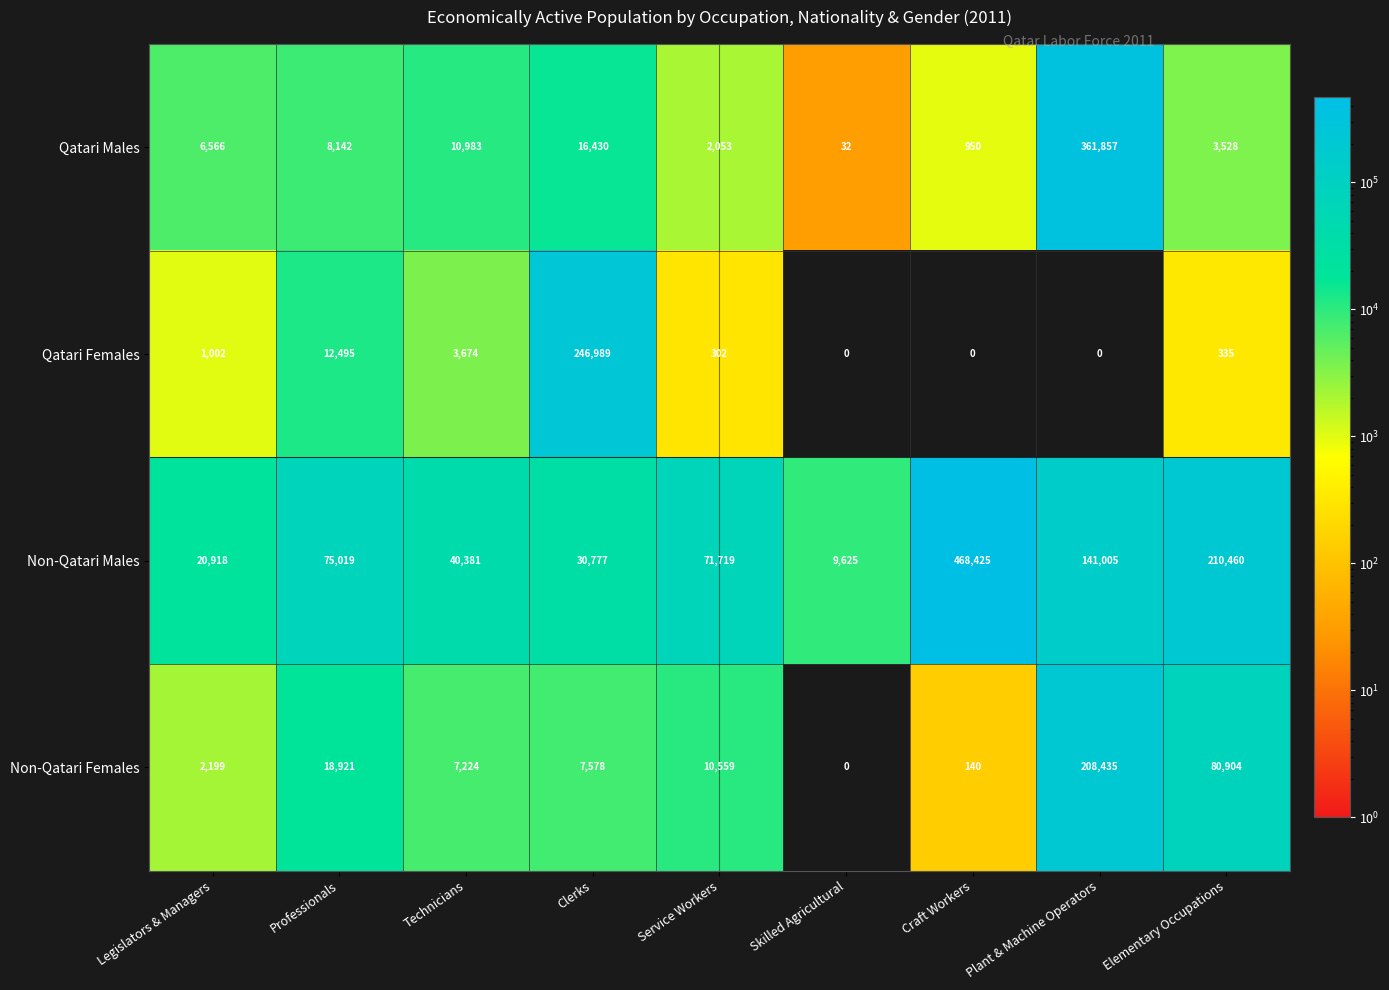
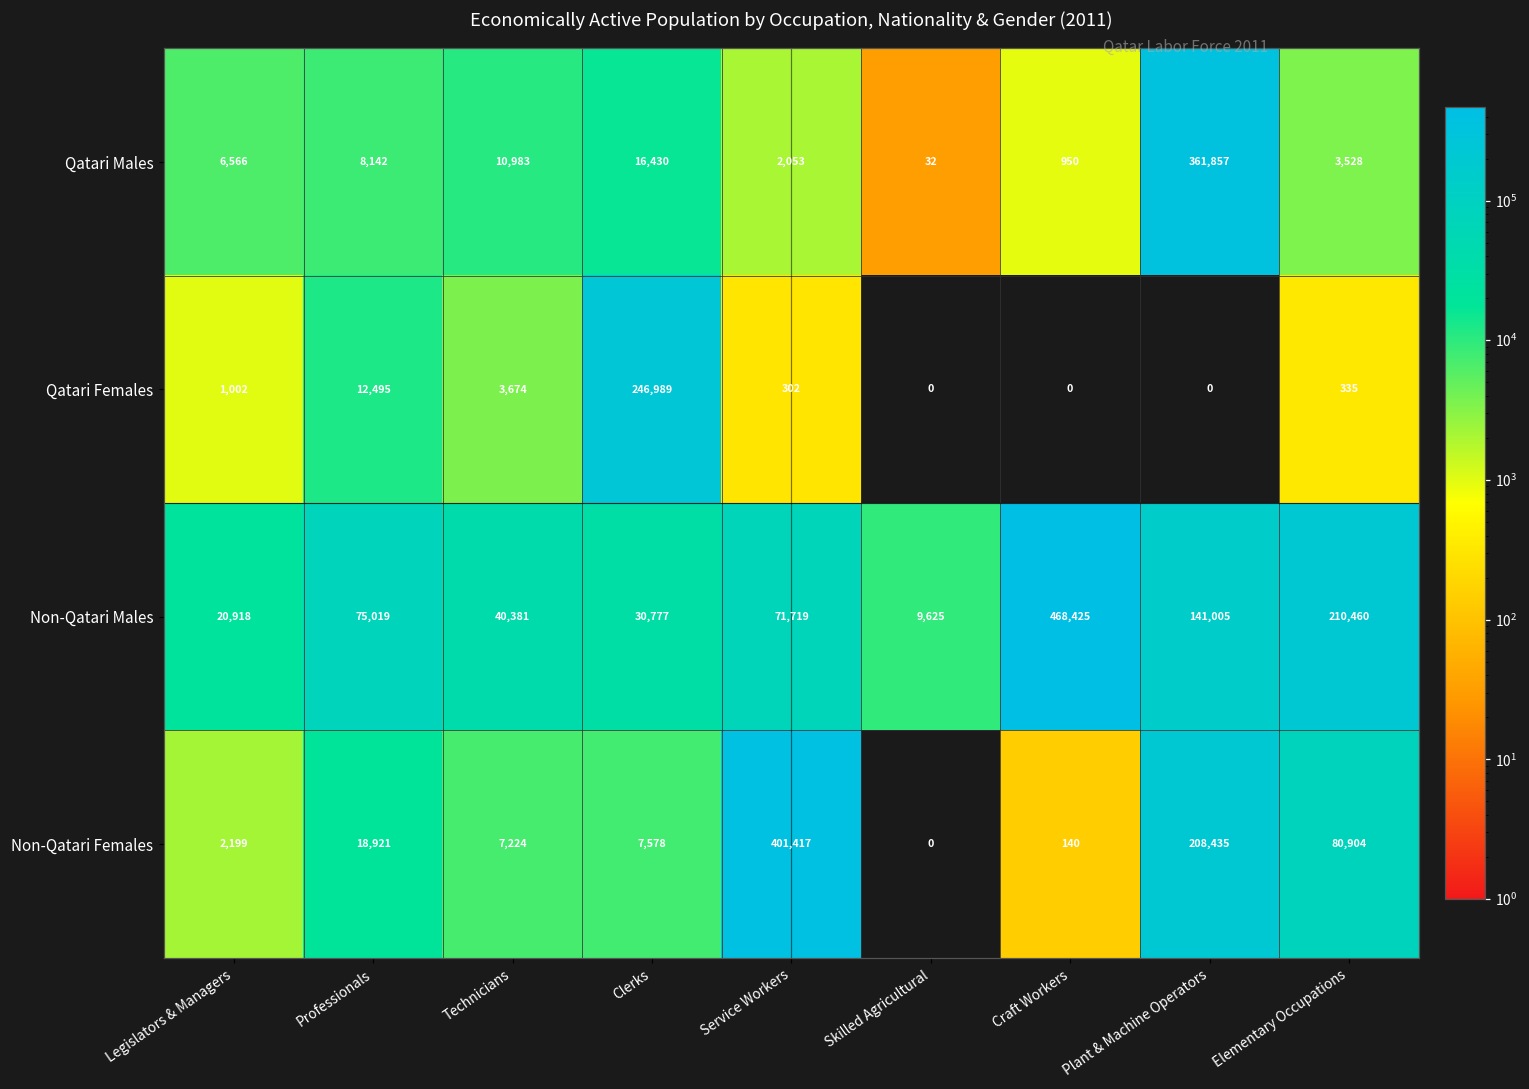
  {
    "Qatari Males": {
      "Legislators & Managers": "6,566",
      "Professionals": "8,142",
      "Technicians": "10,983",
      "Clerks": "16,430",
      "Service Workers": "2,053",
      "Skilled Agricultural": "32",
      "Craft Workers": "950",
      "Plant & Machine Operators": "361,857",
      "Elementary Occupations": "3,528"
    },
    "Qatari Females": {
      "Legislators & Managers": "1,002",
      "Professionals": "12,495",
      "Technicians": "3,674",
      "Clerks": "246,989",
      "Service Workers": "302",
      "Skilled Agricultural": "0",
      "Craft Workers": "0",
      "Plant & Machine Operators": "0",
      "Elementary Occupations": "335"
    },
    "Non-Qatari Males": {
      "Legislators & Managers": "20,918",
      "Professionals": "75,019",
      "Technicians": "40,381",
      "Clerks": "30,777",
      "Service Workers": "71,719",
      "Skilled Agricultural": "9,625",
      "Craft Workers": "468,425",
      "Plant & Machine Operators": "141,005",
      "Elementary Occupations": "210,460"
    },
    "Non-Qatari Females": {
      "Legislators & Managers": "2,199",
      "Professionals": "18,921",
      "Technicians": "7,224",
      "Clerks": "7,578",
-     "Service Workers": "10,559",
+     "Service Workers": "401,417",
      "Skilled Agricultural": "0",
      "Craft Workers": "140",
      "Plant & Machine Operators": "208,435",
      "Elementary Occupations": "80,904"
    }
  }
